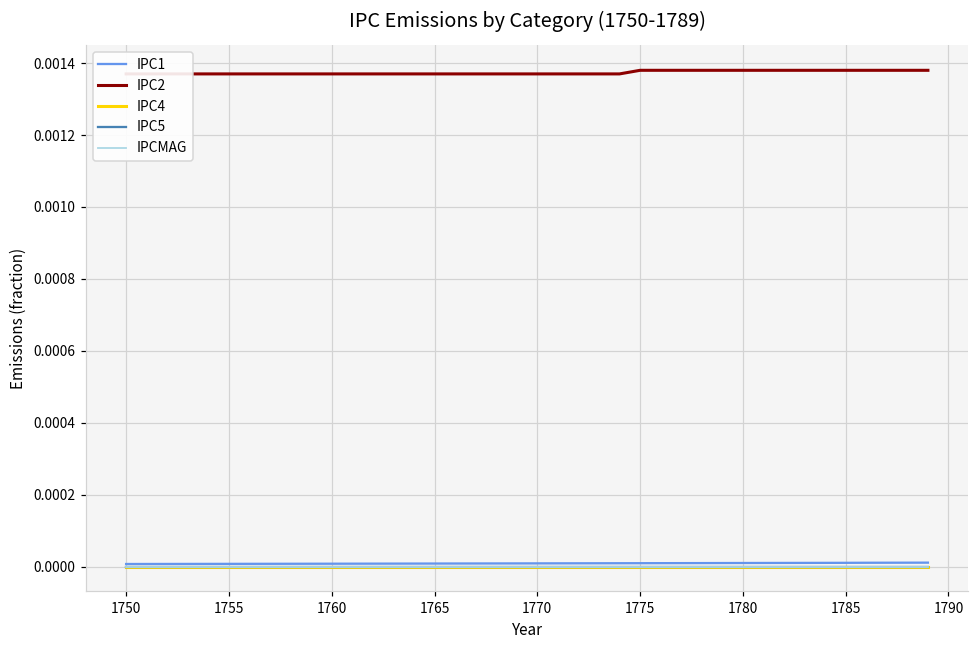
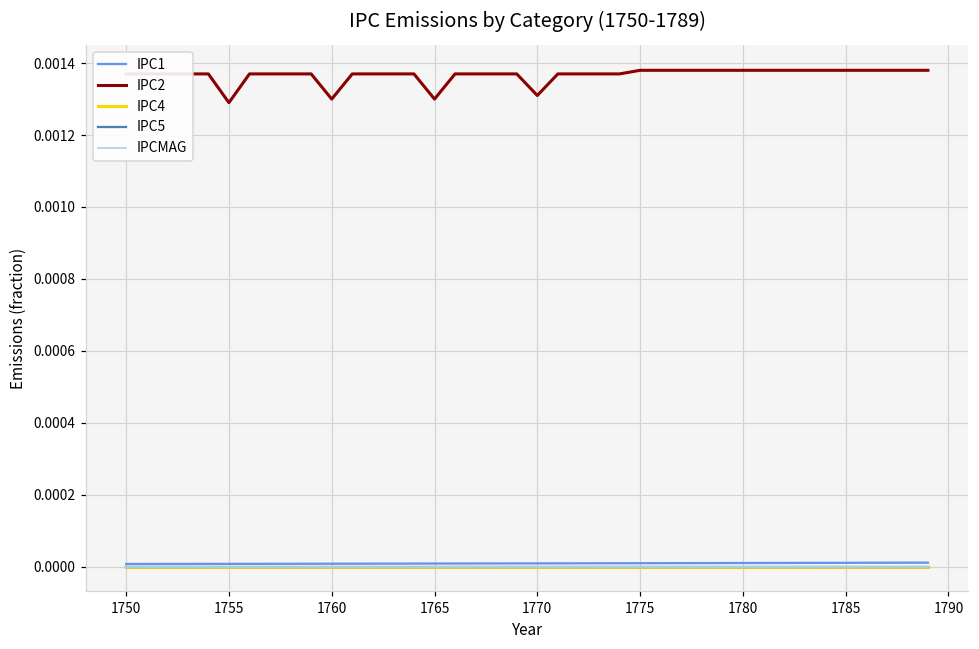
  {
    "IPC1": {
      "1755": 0.00001,
      "1760": 0.00001,
      "1765": 0.00001,
      "1770": 0.00001,
      "1775": 0.00001,
      "1780": 0.00001,
      "1785": 0.00001
    },
    "IPC2": {
-     "1755": 0.00137,
-     "1760": 0.00137,
-     "1765": 0.00137,
-     "1770": 0.00137,
+     "1755": 0.00129,
+     "1760": 0.00130,
+     "1765": 0.00130,
+     "1770": 0.00131,
      "1775": 0.00138,
      "1780": 0.00138,
      "1785": 0.00138
    },
    "IPCMAG": {
      "1755": 0.00000,
      "1760": 0.00000,
      "1765": 0.00000,
      "1770": 0.00000,
      "1775": 0.00000,
      "1780": 0.00000,
      "1785": 0.00000
    }
  }
